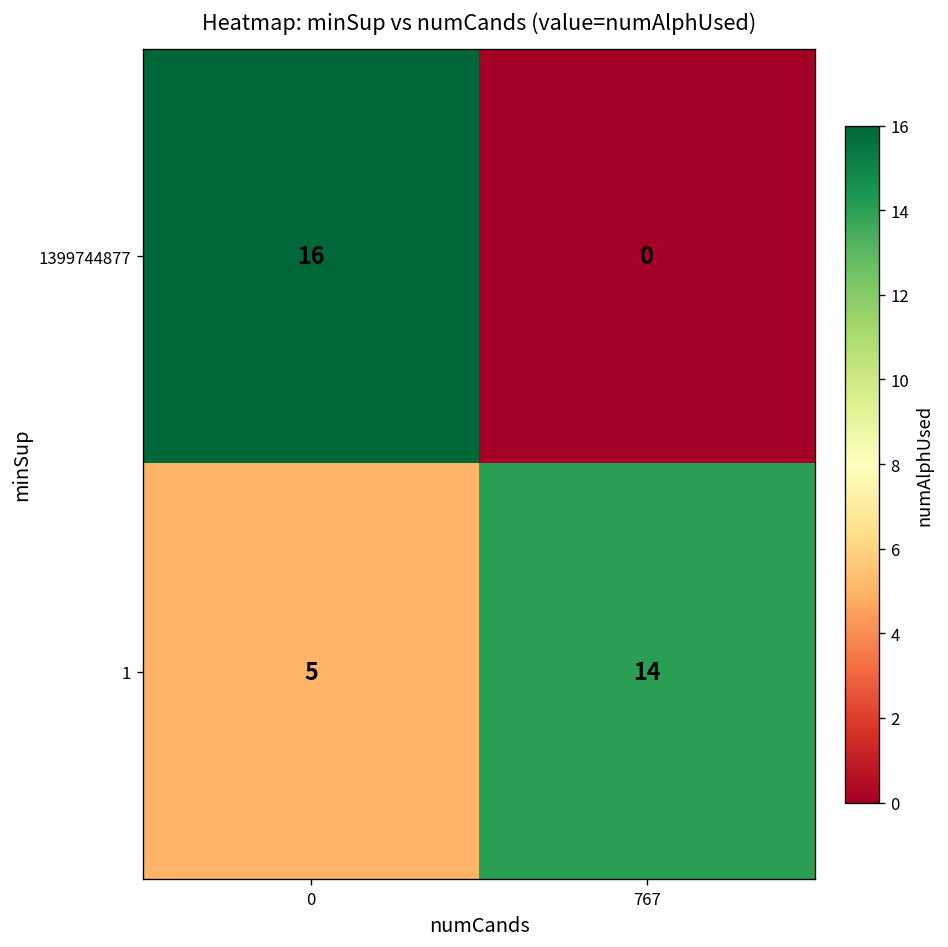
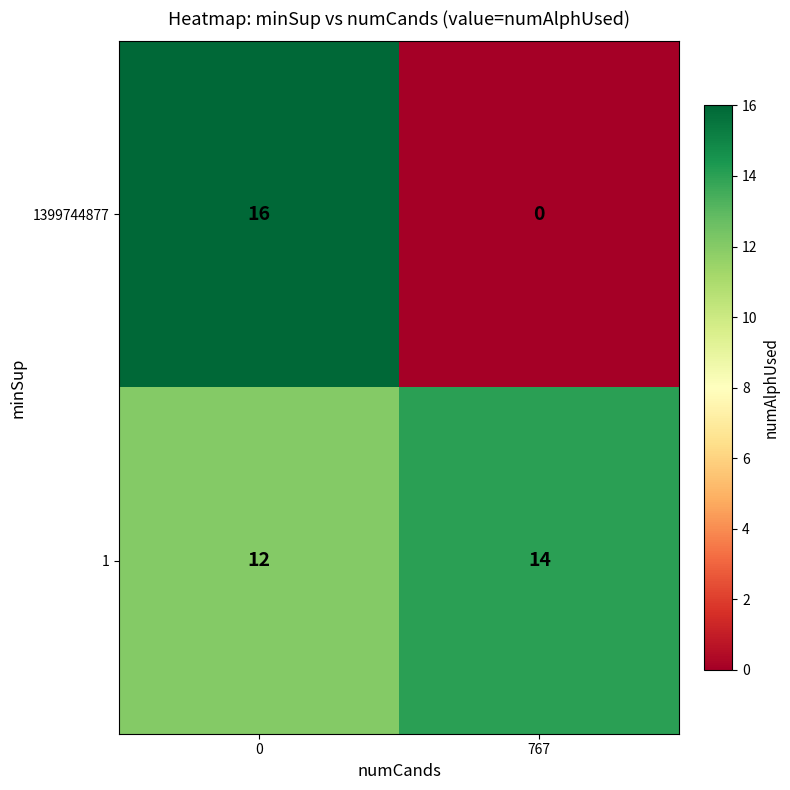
  {
    "1399744877": {
      "0": 16,
      "767": 0
    },
    "1": {
-     "0": 5,
+     "0": 12,
      "767": 14
    }
  }
